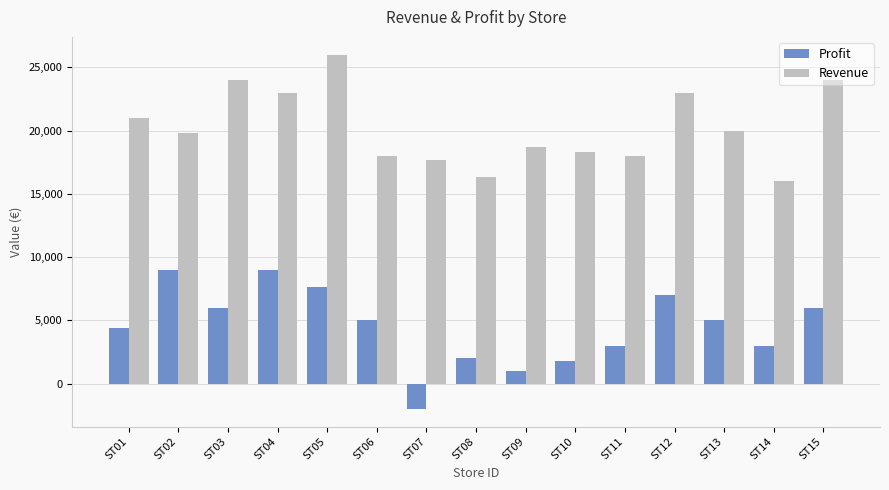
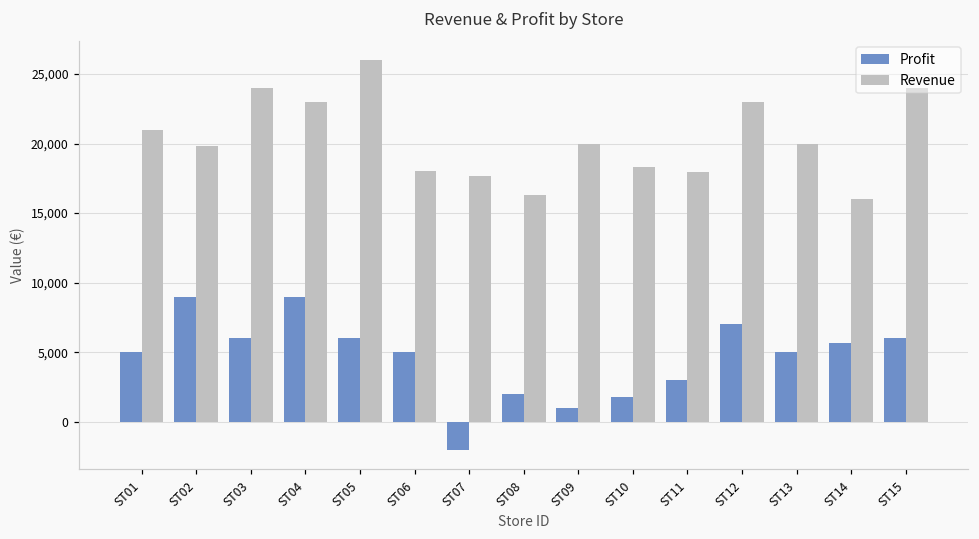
  {
    "Profit": {
-     "ST01": "4,400",
+     "ST01": "5,000",
      "ST02": "9,000",
      "ST03": "6,000",
      "ST04": "9,000",
-     "ST05": "7,600",
+     "ST05": "6,000",
      "ST06": "5,000",
      "ST07": "-2,000",
      "ST08": "2,000",
      "ST09": "1,000",
      "ST10": "1,800",
      "ST11": "3,000",
      "ST12": "7,000",
      "ST13": "5,000",
-     "ST14": "3,000",
+     "ST14": "5,700",
      "ST15": "6,000"
    },
    "Revenue": {
      "ST01": "21,000",
      "ST02": "19,800",
      "ST03": "24,000",
      "ST04": "23,000",
      "ST05": "26,000",
      "ST06": "18,000",
      "ST07": "17,700",
      "ST08": "16,300",
-     "ST09": "18,700",
+     "ST09": "20,000",
      "ST10": "18,300",
      "ST11": "18,000",
      "ST12": "23,000",
      "ST13": "20,000",
      "ST14": "16,000"
    }
  }
